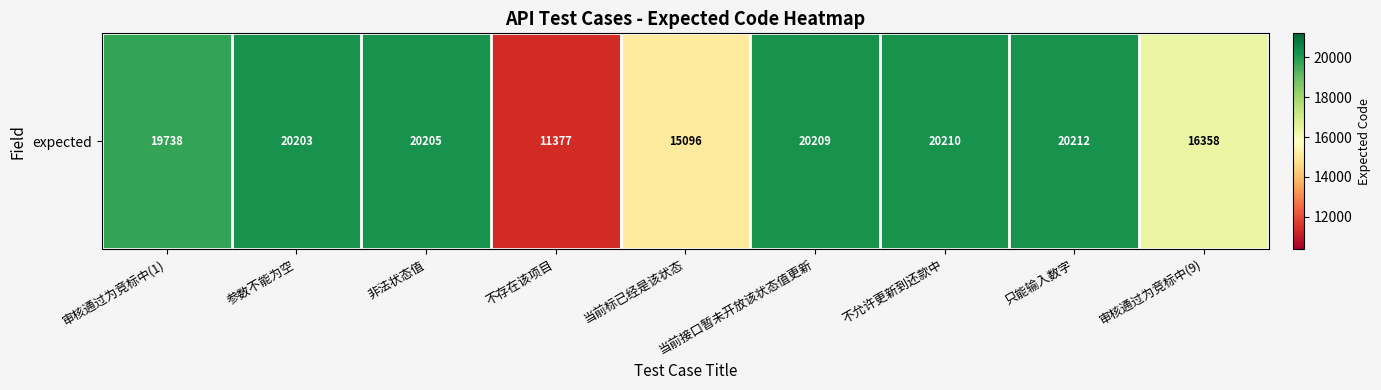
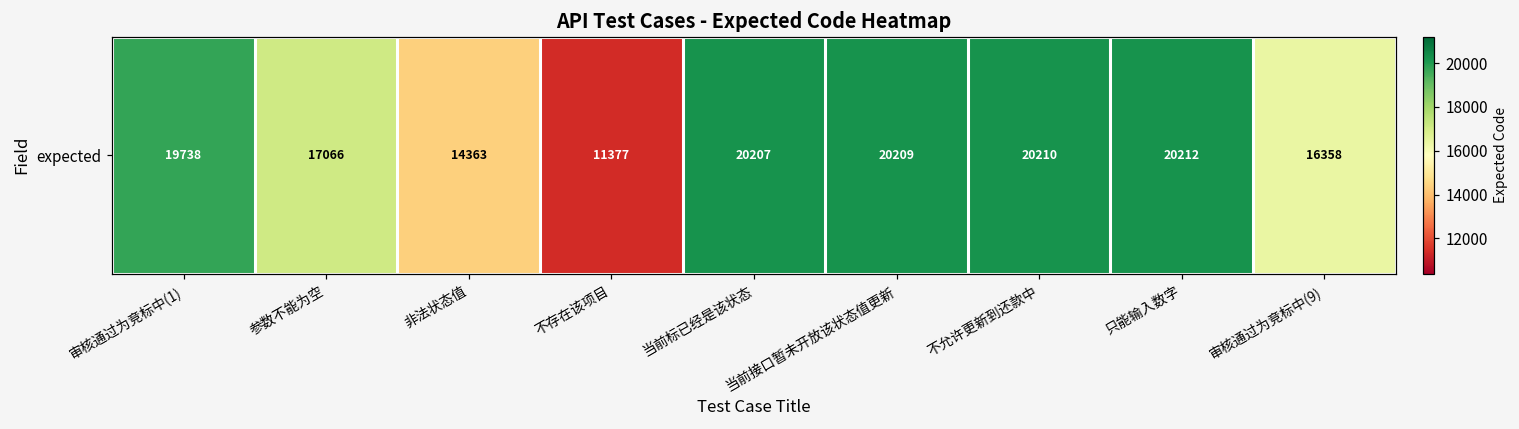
  {
    "expected": {
      "审核通过为竞标中(1)": 19738,
-     "参数不能为空": 20203,
-     "非法状态值": 20205,
+     "参数不能为空": 17066,
+     "非法状态值": 14363,
      "不存在该项目": 11377,
-     "当前标已经是该状态": 15096,
+     "当前标已经是该状态": 20207,
      "当前接口暂未开放该状态值更新": 20209,
      "不允许更新到还款中": 20210,
      "只能输入数字": 20212,
      "审核通过为竞标中(9)": 16358
    }
  }
